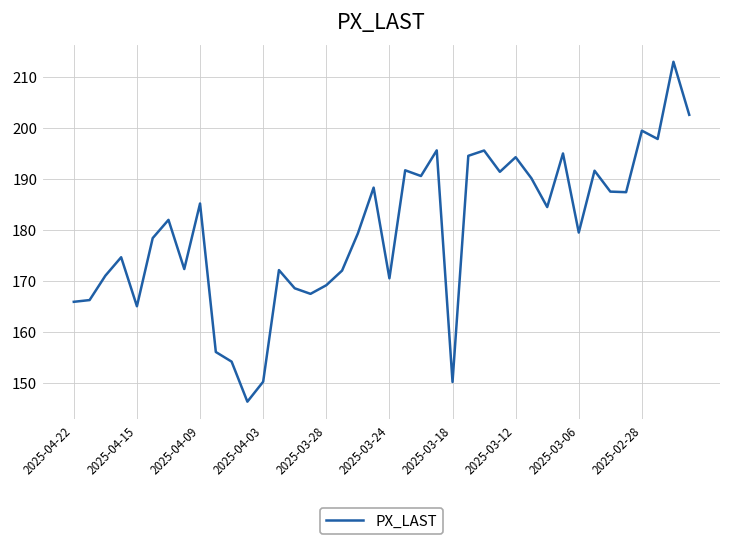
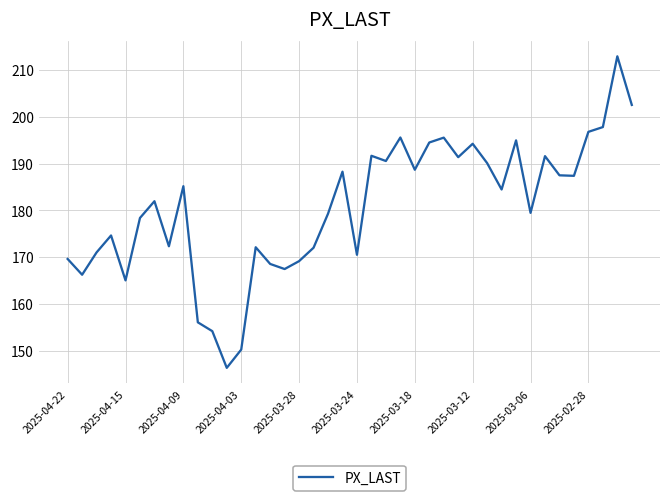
  {
-   "2025-04-22": 166,
+   "2025-04-22": 170,
    "2025-04-15": 165,
    "2025-04-09": 185,
    "2025-04-03": 150,
    "2025-03-28": 169,
    "2025-03-24": 170,
-   "2025-03-18": 150,
+   "2025-03-18": 189,
    "2025-03-12": 194,
    "2025-03-06": 179,
-   "2025-02-28": 199
+   "2025-02-28": 197
  }
